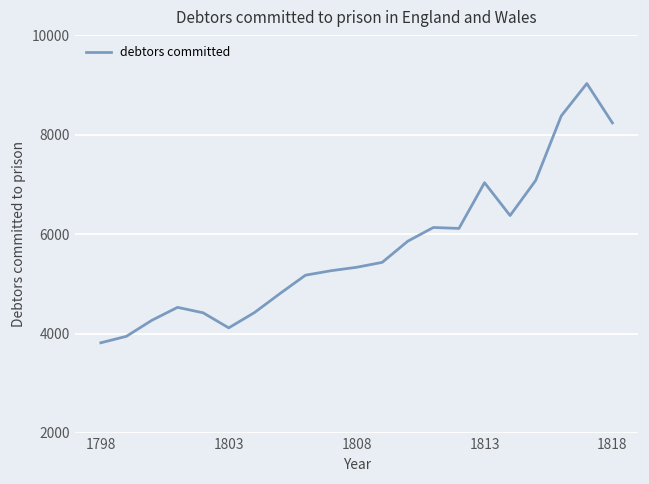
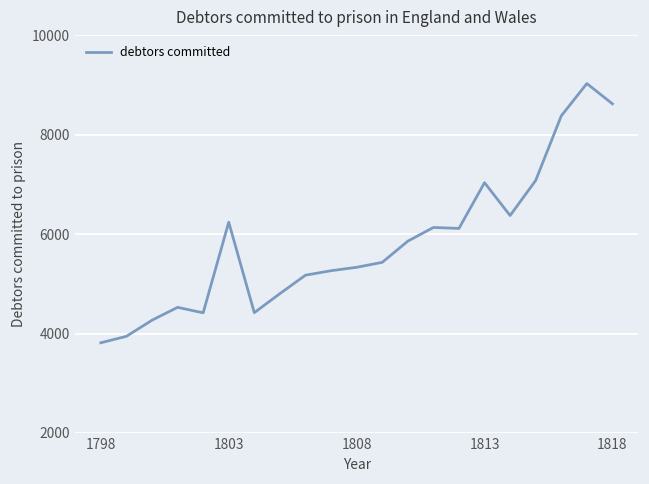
  {
    "1798": 3800,
-   "1803": 4100,
+   "1803": 6200,
    "1808": 5300,
    "1813": 7000,
-   "1818": 8200
+   "1818": 8600
  }
